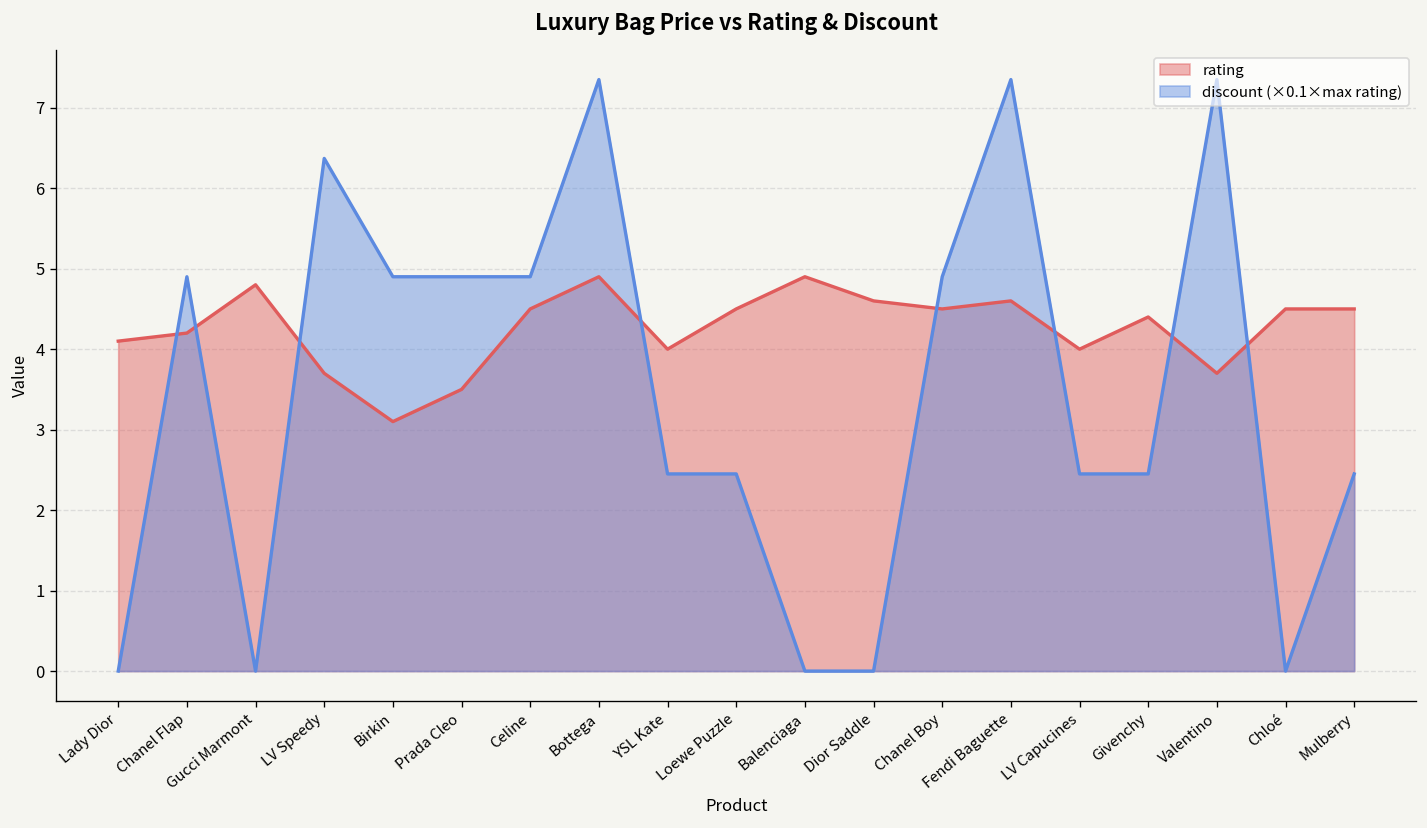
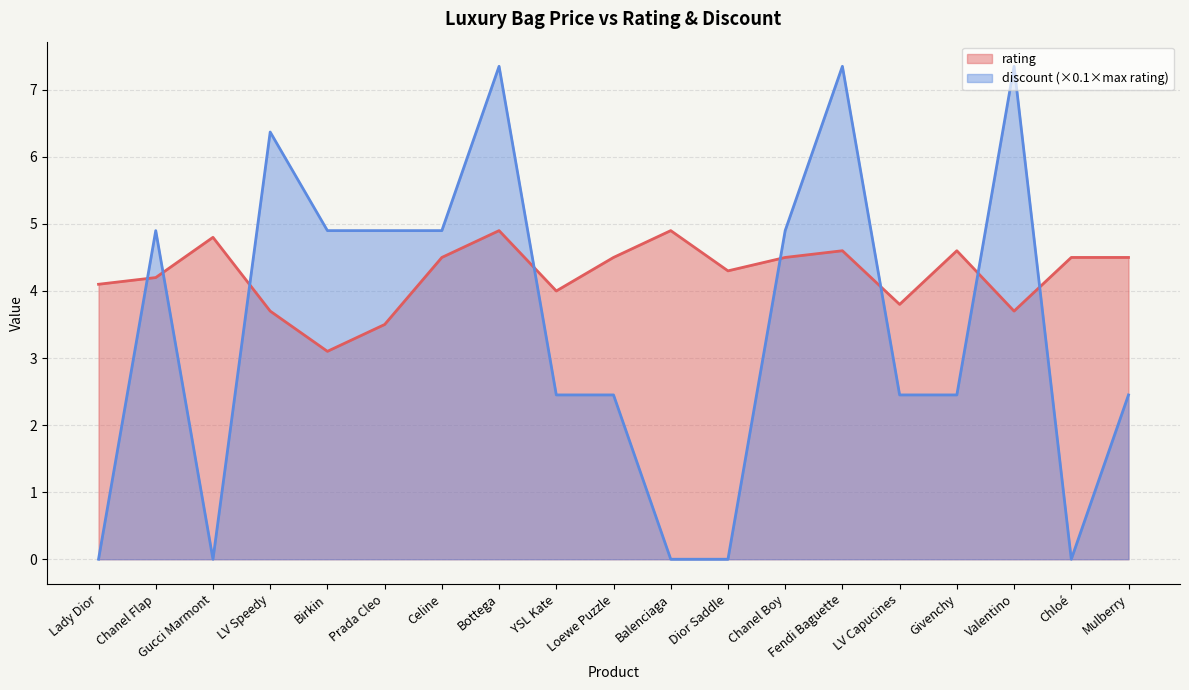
  {
    "rating": {
      "Lady Dior": 4.1,
      "Chanel Flap": 4.2,
      "Gucci Marmont": 4.8,
      "LV Speedy": 3.7,
      "Birkin": 3.1,
      "Prada Cleo": 3.5,
      "Celine": 4.5,
      "Bottega": 4.9,
      "YSL Kate": 4.0,
      "Loewe Puzzle": 4.5,
      "Balenciaga": 4.9,
-     "Dior Saddle": 4.6,
+     "Dior Saddle": 4.3,
      "Chanel Boy": 4.5,
      "Fendi Baguette": 4.6,
-     "LV Capucines": 4.0,
-     "Givenchy": 4.4,
+     "LV Capucines": 3.8,
+     "Givenchy": 4.6,
      "Valentino": 3.7,
      "Chloé": 4.5,
      "Mulberry": 4.5
    },
    "discount (×0.1×max rating)": {
      "Lady Dior": 0.0,
      "Chanel Flap": 4.9,
      "Gucci Marmont": 0.0,
      "LV Speedy": 6.4,
      "Birkin": 4.9,
      "Prada Cleo": 4.9,
      "Celine": 4.9,
      "Bottega": 7.4,
      "YSL Kate": 2.5,
      "Loewe Puzzle": 2.5,
      "Balenciaga": 0.0,
      "Dior Saddle": 0.0,
      "Chanel Boy": 4.9,
      "Fendi Baguette": 7.4,
      "LV Capucines": 2.5,
      "Givenchy": 2.5,
      "Chloé": 0.0,
      "Mulberry": 2.5
    }
  }
